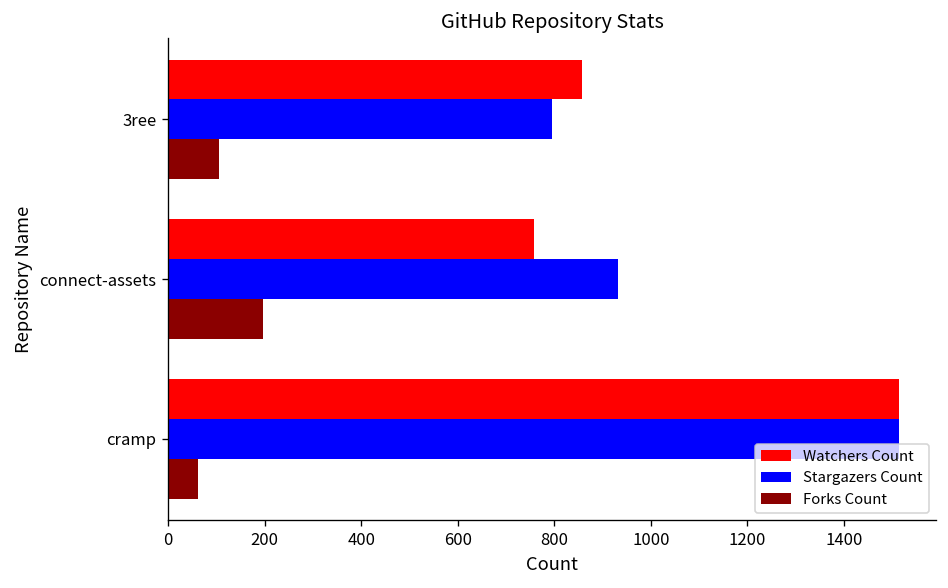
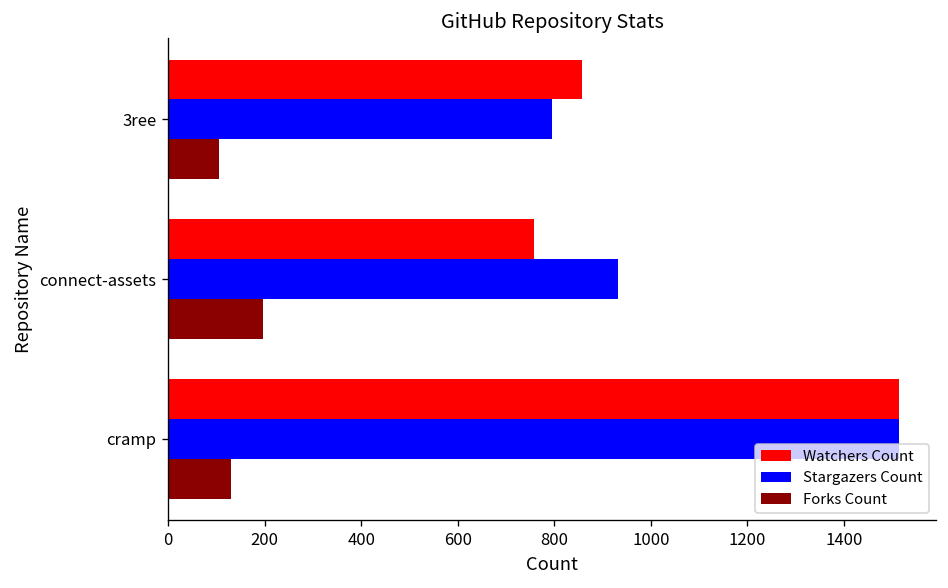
  {
    "Watchers Count": {
      "3ree": 860,
      "connect-assets": 760,
      "cramp": 1520
    },
    "Stargazers Count": {
      "3ree": 800,
      "connect-assets": 930,
      "cramp": 1520
    },
    "Forks Count": {
      "3ree": 110,
      "connect-assets": 200,
-     "cramp": 60
+     "cramp": 130
    }
  }
